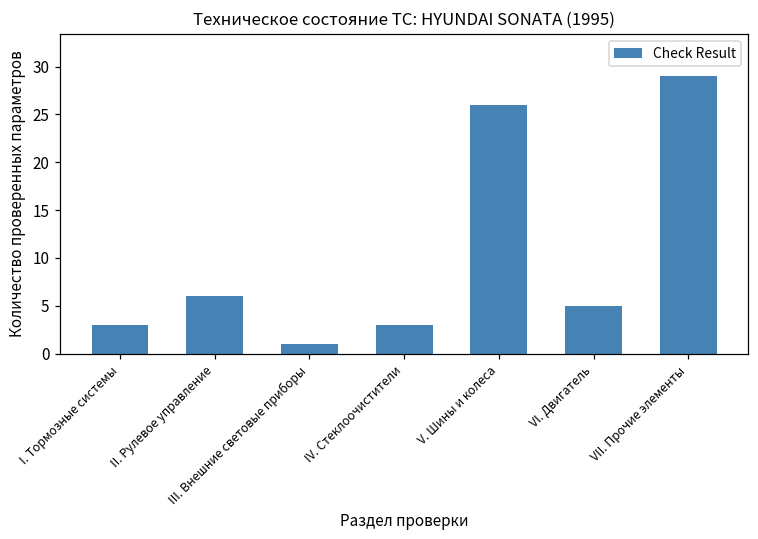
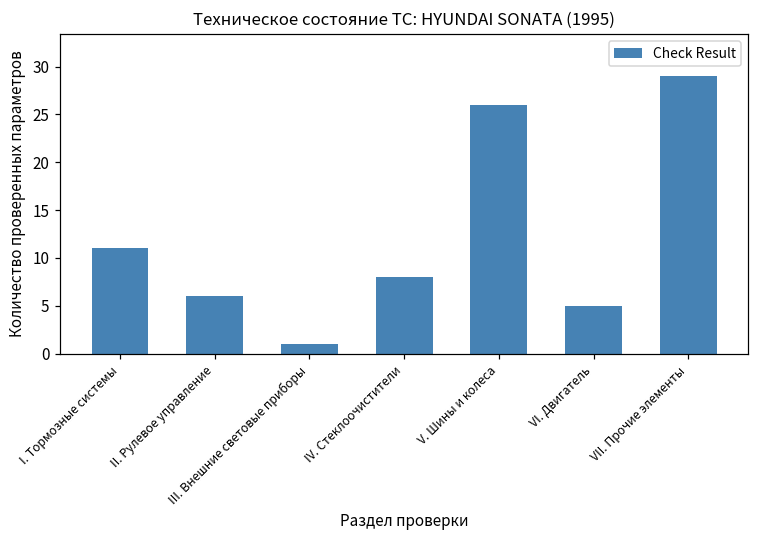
  {
-   "I. Тормозные системы": 3,
+   "I. Тормозные системы": 11,
    "II. Рулевое управление": 6,
    "III. Внешние световые приборы": 1,
-   "IV. Стеклоочистители": 3,
+   "IV. Стеклоочистители": 8,
    "V. Шины и колеса": 26,
    "VI. Двигатель": 5,
    "VII. Прочие элементы": 29
  }
